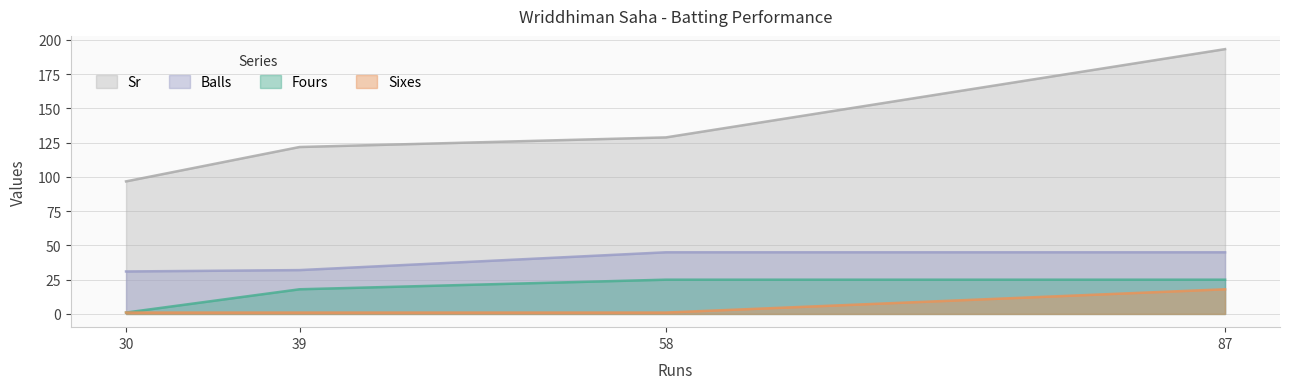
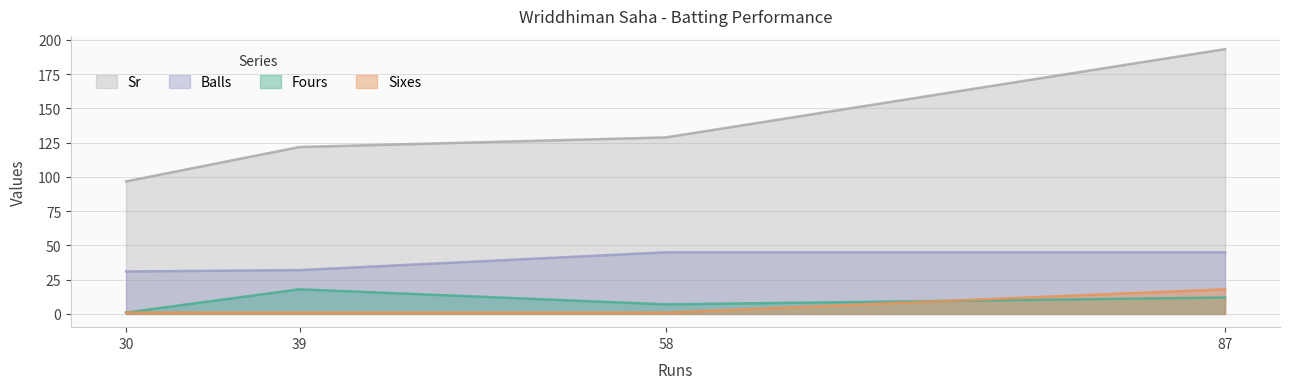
  {
    "Fours": {
      "39": 18,
-     "58": 25,
-     "87": 25
+     "58": 7,
+     "87": 12
    },
    "Sixes": {
      "39": 1,
      "58": 1,
      "87": 18
    }
  }
